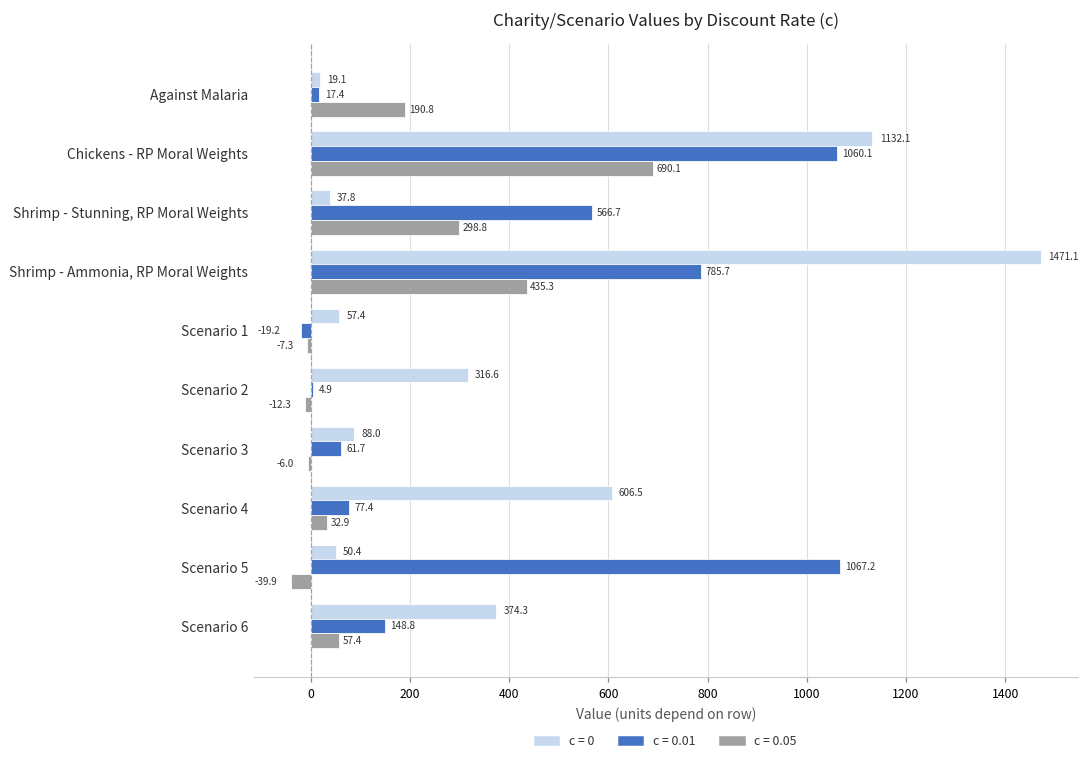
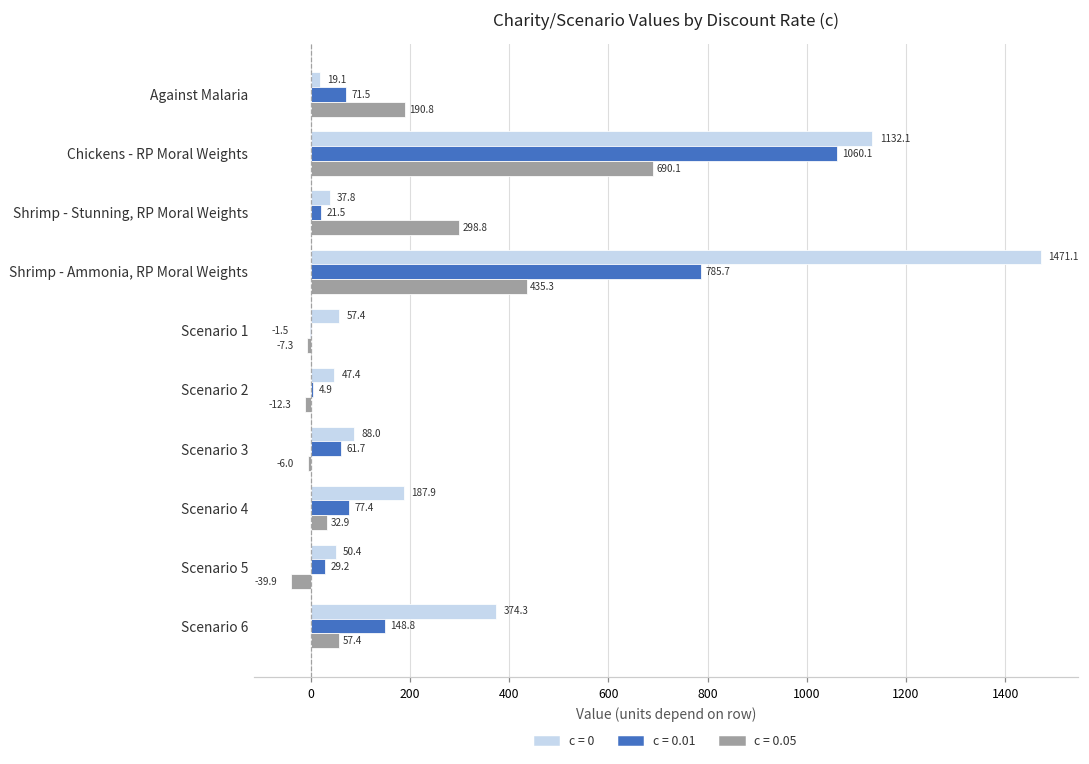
  {
    "c = 0": {
      "Against Malaria": 19.1,
      "Chickens - RP Moral Weights": 1132.1,
      "Shrimp - Stunning, RP Moral Weights": 37.8,
      "Shrimp - Ammonia, RP Moral Weights": 1471.1,
      "Scenario 1": 57.4,
-     "Scenario 2": 316.6,
+     "Scenario 2": 47.4,
      "Scenario 3": 88.0,
-     "Scenario 4": 606.5,
+     "Scenario 4": 187.9,
      "Scenario 5": 50.4,
      "Scenario 6": 374.3
    },
    "c = 0.01": {
-     "Against Malaria": 17.4,
+     "Against Malaria": 71.5,
      "Chickens - RP Moral Weights": 1060.1,
-     "Shrimp - Stunning, RP Moral Weights": 566.7,
+     "Shrimp - Stunning, RP Moral Weights": 21.5,
      "Shrimp - Ammonia, RP Moral Weights": 785.7,
-     "Scenario 1": -19.2,
+     "Scenario 1": -1.5,
      "Scenario 2": 4.9,
      "Scenario 3": 61.7,
      "Scenario 4": 77.4,
-     "Scenario 5": 1067.2,
+     "Scenario 5": 29.2,
      "Scenario 6": 148.8
    },
    "c = 0.05": {
      "Against Malaria": 190.8,
      "Chickens - RP Moral Weights": 690.1,
      "Shrimp - Stunning, RP Moral Weights": 298.8,
      "Shrimp - Ammonia, RP Moral Weights": 435.3,
      "Scenario 1": -7.3,
      "Scenario 2": -12.3,
      "Scenario 3": -6.0,
      "Scenario 4": 32.9,
      "Scenario 5": -39.9,
      "Scenario 6": 57.4
    }
  }
